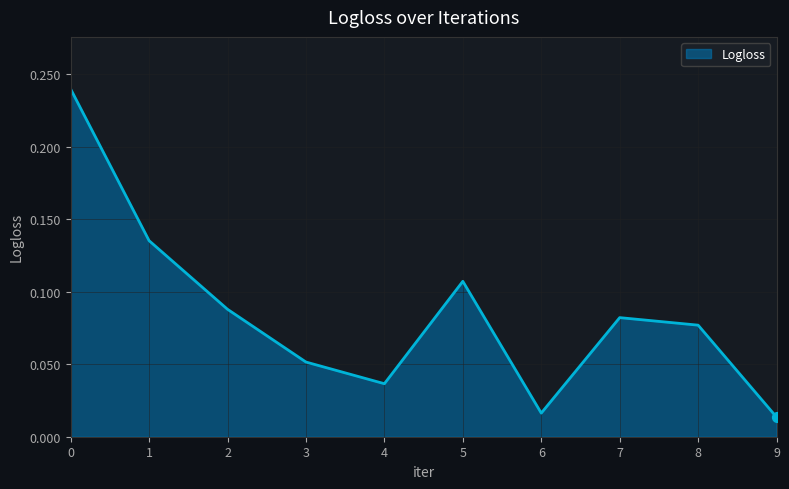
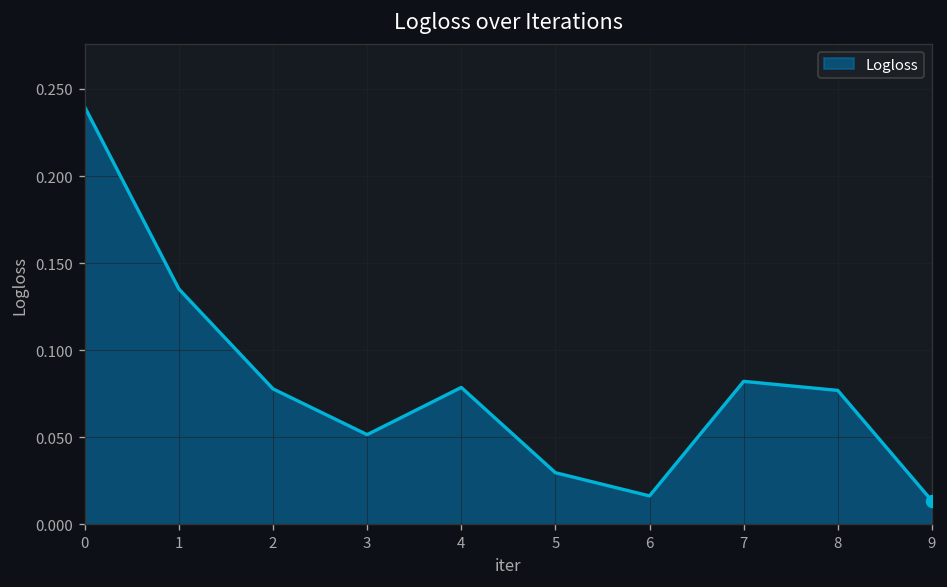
  {
    "Logloss": {
      "0": 0.240,
      "1": 0.135,
-     "2": 0.088,
+     "2": 0.078,
      "3": 0.051,
-     "4": 0.037,
-     "5": 0.107,
+     "4": 0.079,
+     "5": 0.030,
      "6": 0.016,
      "7": 0.082,
      "8": 0.077
    }
  }
